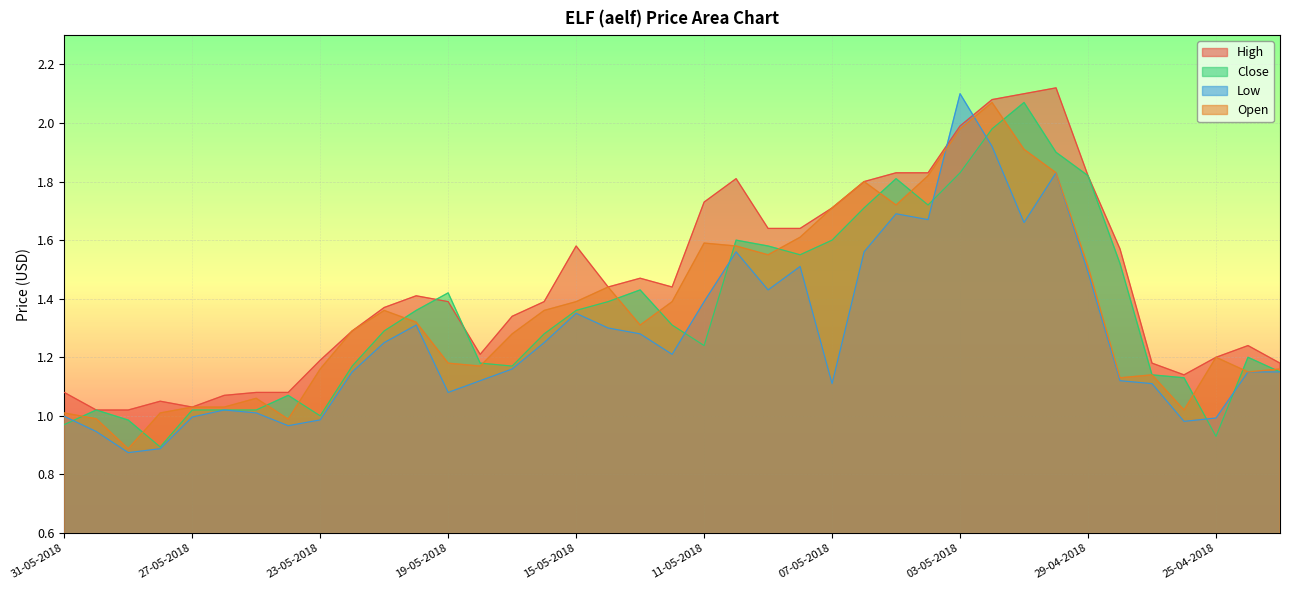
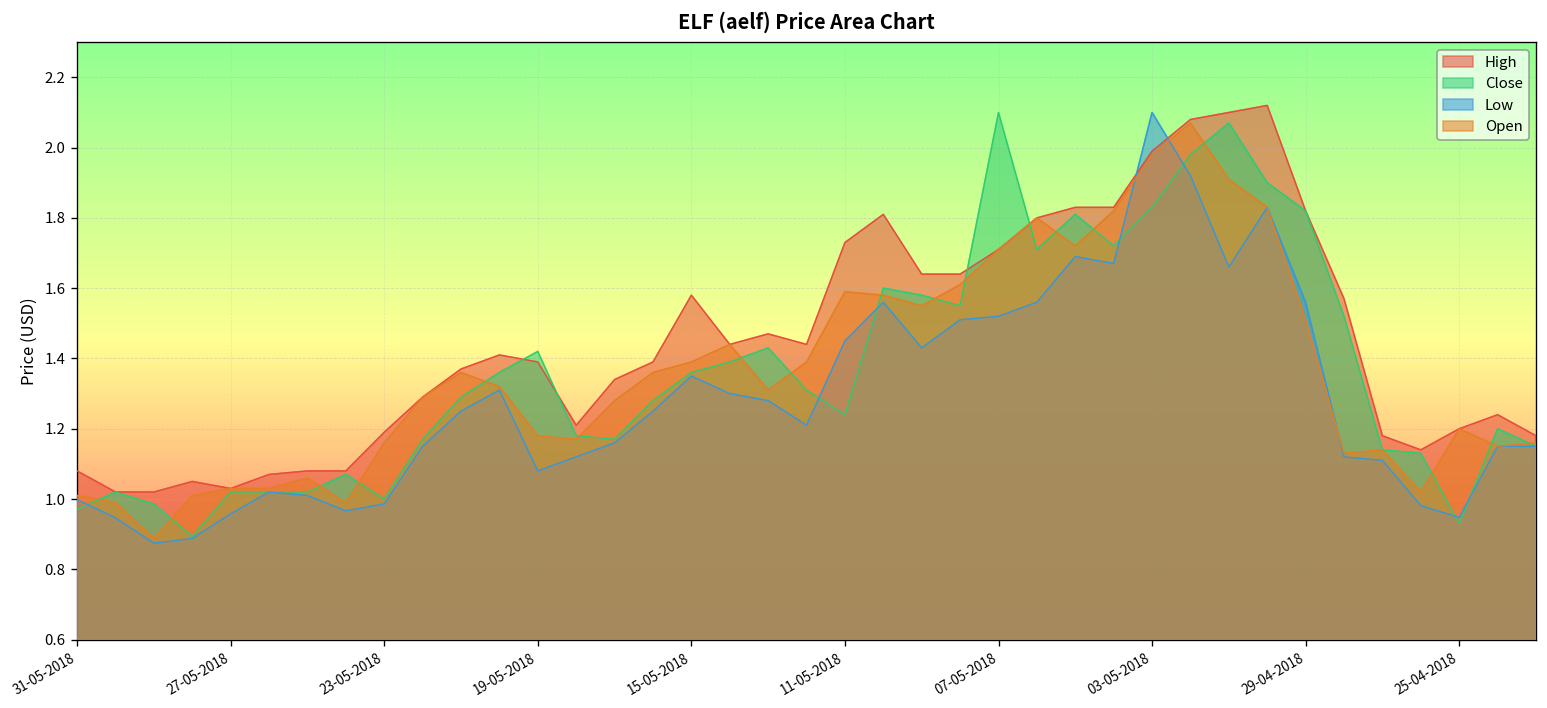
  {
    "Close": {
      "31-05-2018": 0.97,
      "27-05-2018": 1.02,
      "23-05-2018": 1.0,
      "19-05-2018": 1.42,
      "15-05-2018": 1.36,
      "11-05-2018": 1.24,
-     "07-05-2018": 1.6,
+     "07-05-2018": 2.1,
      "03-05-2018": 1.83,
      "25-04-2018": 0.93
    },
    "Low": {
      "31-05-2018": 1.00,
-     "27-05-2018": 1.00,
+     "27-05-2018": 0.96,
      "23-05-2018": 0.99,
      "19-05-2018": 1.08,
      "15-05-2018": 1.35,
-     "11-05-2018": 1.39,
-     "07-05-2018": 1.11,
+     "11-05-2018": 1.45,
+     "07-05-2018": 1.52,
      "03-05-2018": 2.10,
-     "29-04-2018": 1.49,
-     "25-04-2018": 0.99
+     "29-04-2018": 1.56,
+     "25-04-2018": 0.95
    }
  }
